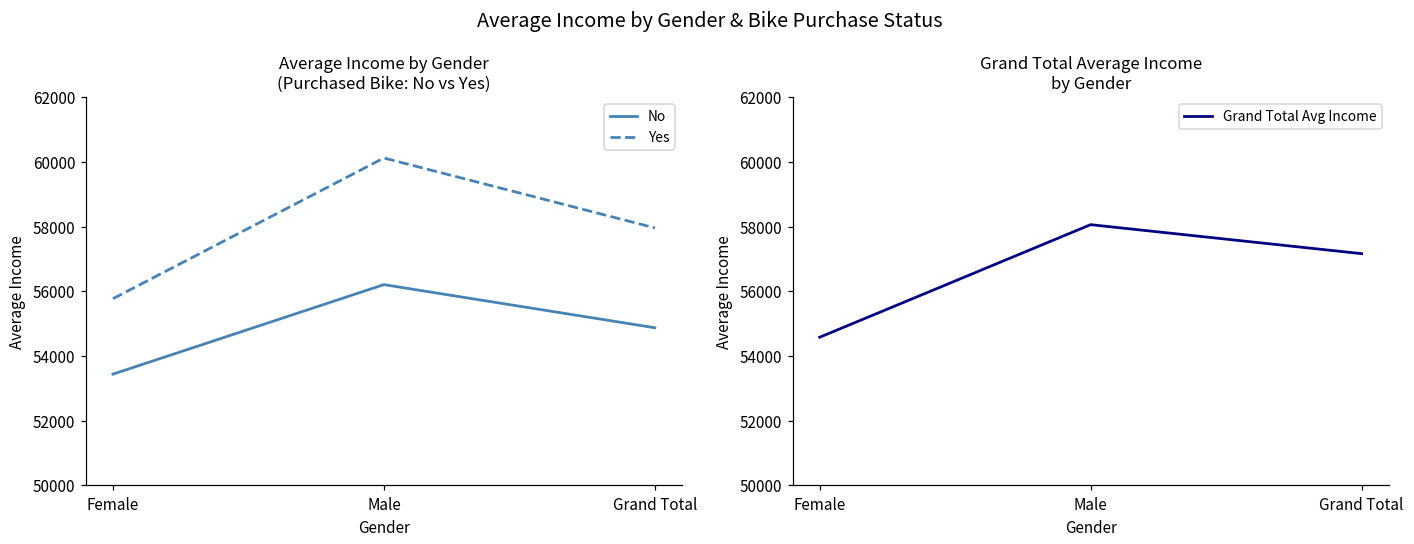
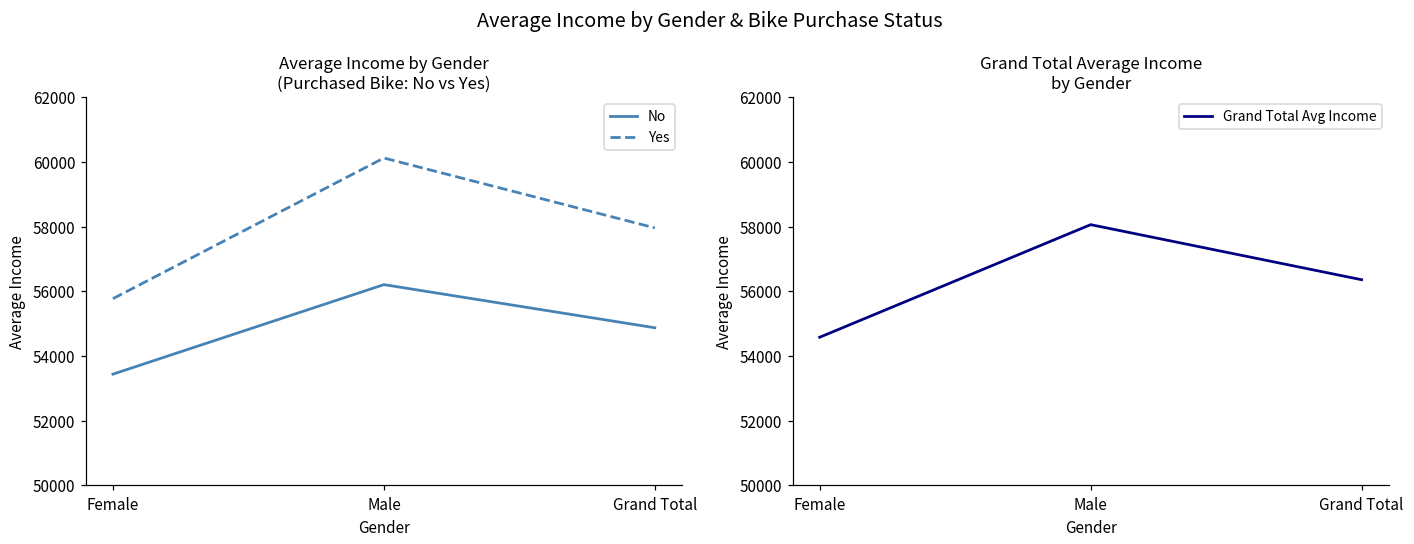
  {
    "Grand Total Average Income by Gender": {
      "Female": 54600,
      "Male": 58100,
-     "Grand Total": 57200
+     "Grand Total": 56400
    }
  }
